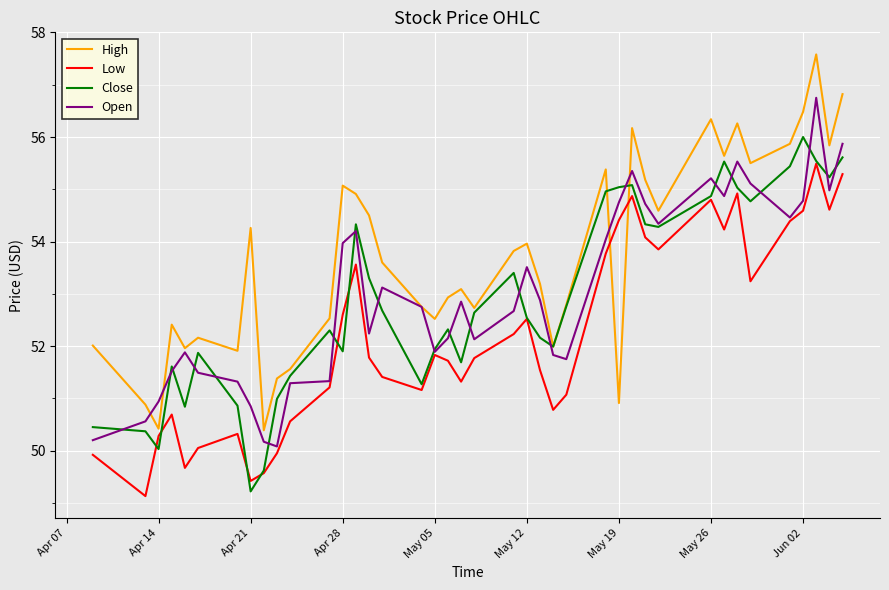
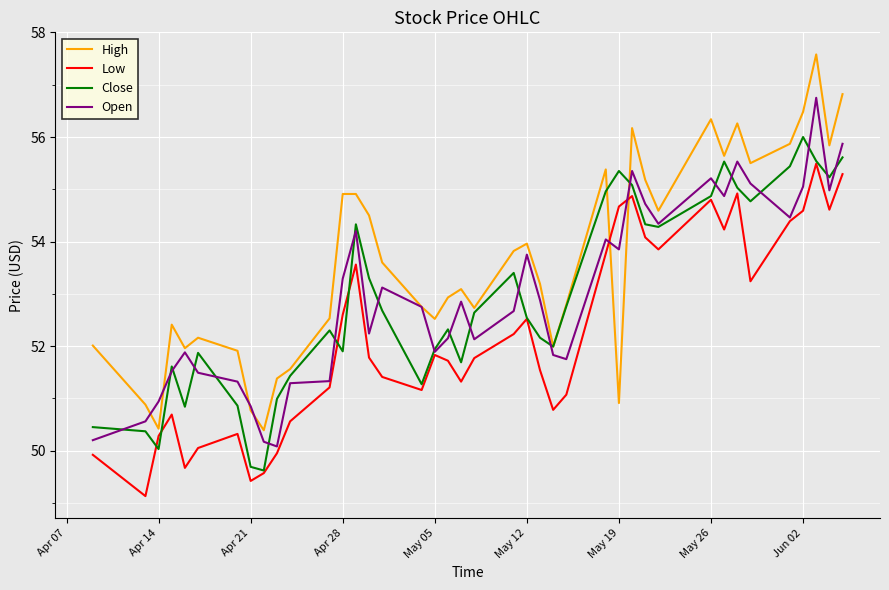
  {
    "High": {
      "Apr 14": 50.4,
-     "Apr 21": 54.3,
-     "Apr 28": 55.1,
+     "Apr 21": 50.8,
+     "Apr 28": 54.9,
      "May 05": 52.5,
      "May 12": 54.0,
      "May 19": 50.9,
      "May 26": 56.3,
      "Jun 02": 56.5
    },
    "Low": {
      "Apr 14": 50.3,
      "Apr 21": 49.4,
      "Apr 28": 52.6,
      "May 05": 51.8,
-     "May 19": 54.4,
+     "May 19": 54.7,
      "May 26": 54.8,
      "Jun 02": 54.6
    },
    "Close": {
      "Apr 14": 50.0,
-     "Apr 21": 49.2,
+     "Apr 21": 49.7,
      "Apr 28": 51.9,
      "May 05": 51.9,
-     "May 19": 55.0,
+     "May 19": 55.4,
      "May 26": 54.9,
      "Jun 02": 56.0
    },
    "Open": {
      "Apr 14": 50.9,
      "Apr 21": 50.9,
-     "Apr 28": 54.0,
+     "Apr 28": 53.3,
      "May 05": 51.9,
-     "May 12": 53.5,
-     "May 19": 54.8,
+     "May 12": 53.8,
+     "May 19": 53.9,
      "May 26": 55.2,
-     "Jun 02": 54.8
+     "Jun 02": 55.1
    }
  }
